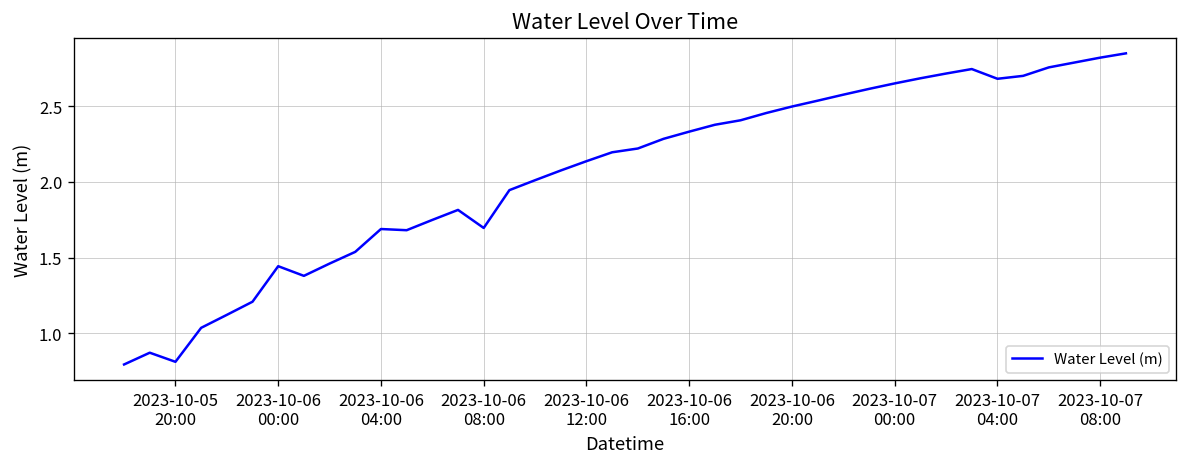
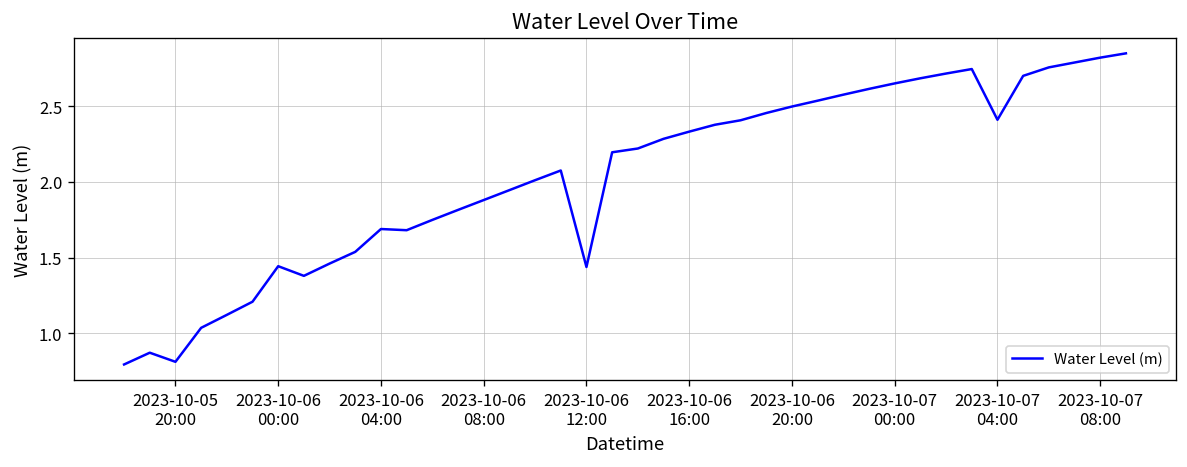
  {
    "2023-10-05 20:00": 0.81,
    "2023-10-06 00:00": 1.44,
    "2023-10-06 04:00": 1.69,
-   "2023-10-06 08:00": 1.70,
-   "2023-10-06 12:00": 2.14,
+   "2023-10-06 08:00": 1.88,
+   "2023-10-06 12:00": 1.44,
    "2023-10-06 16:00": 2.33,
    "2023-10-06 20:00": 2.50,
    "2023-10-07 00:00": 2.65,
-   "2023-10-07 04:00": 2.68,
+   "2023-10-07 04:00": 2.41,
    "2023-10-07 08:00": 2.82
  }
